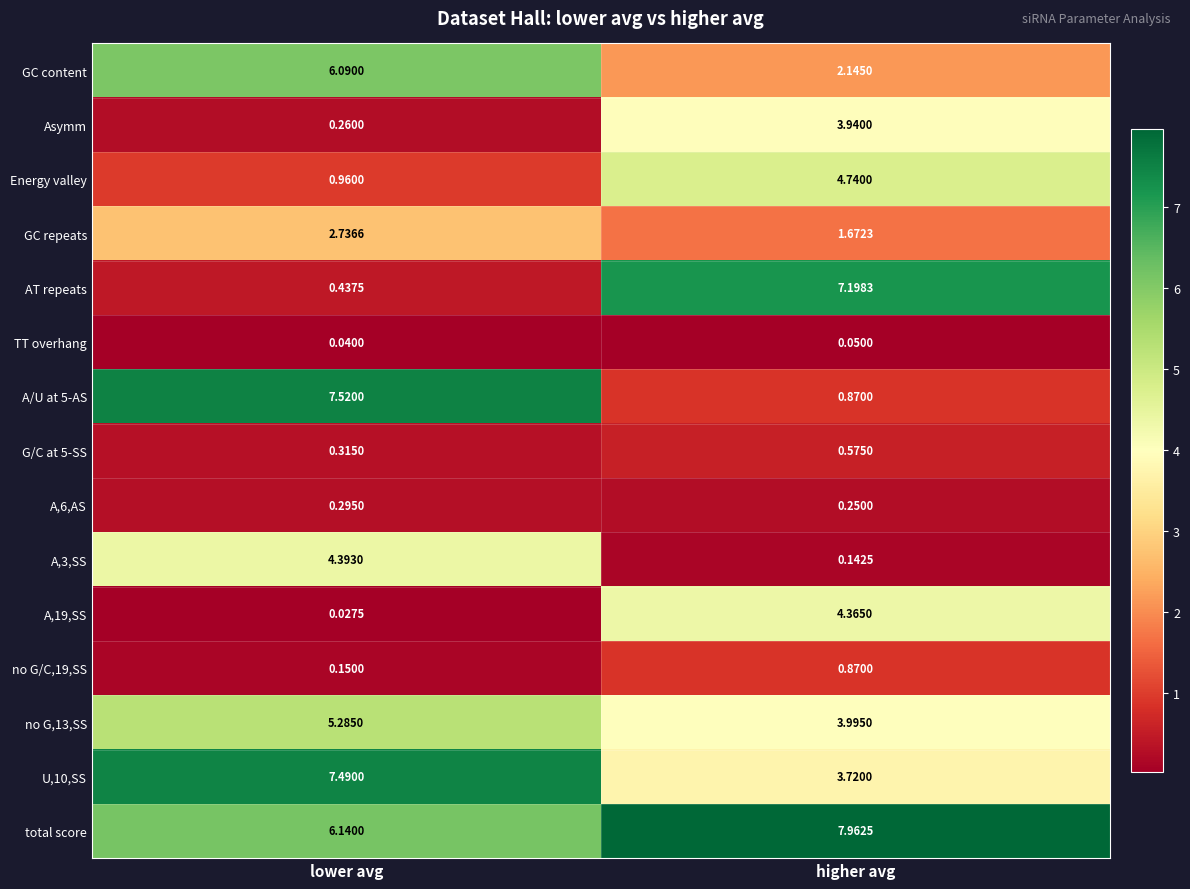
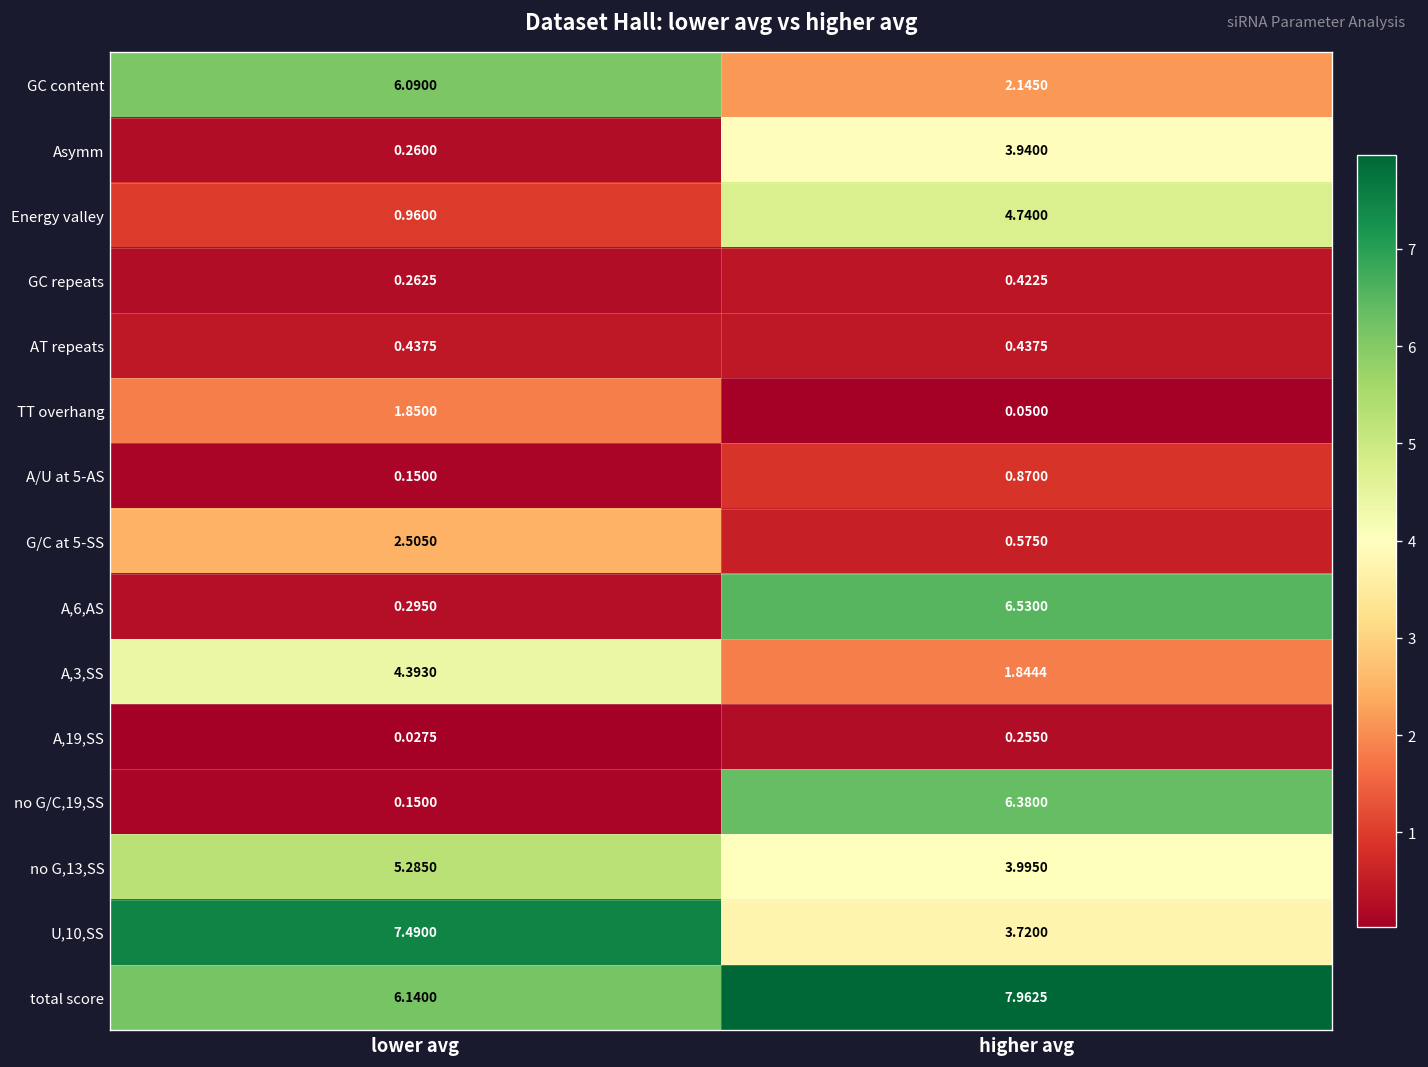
  {
    "GC content": {
      "lower avg": 6.0900,
      "higher avg": 2.1450
    },
    "Asymm": {
      "lower avg": 0.2600,
      "higher avg": 3.9400
    },
    "Energy valley": {
      "lower avg": 0.9600,
      "higher avg": 4.7400
    },
    "GC repeats": {
-     "lower avg": 2.7366,
-     "higher avg": 1.6723
+     "lower avg": 0.2625,
+     "higher avg": 0.4225
    },
    "AT repeats": {
      "lower avg": 0.4375,
-     "higher avg": 7.1983
+     "higher avg": 0.4375
    },
    "TT overhang": {
-     "lower avg": 0.0400,
+     "lower avg": 1.8500,
      "higher avg": 0.0500
    },
    "A/U at 5-AS": {
-     "lower avg": 7.5200,
+     "lower avg": 0.1500,
      "higher avg": 0.8700
    },
    "G/C at 5-SS": {
-     "lower avg": 0.3150,
+     "lower avg": 2.5050,
      "higher avg": 0.5750
    },
    "A,6,AS": {
      "lower avg": 0.2950,
-     "higher avg": 0.2500
+     "higher avg": 6.5300
    },
    "A,3,SS": {
      "lower avg": 4.3930,
-     "higher avg": 0.1425
+     "higher avg": 1.8444
    },
    "A,19,SS": {
      "lower avg": 0.0275,
-     "higher avg": 4.3650
+     "higher avg": 0.2550
    },
    "no G/C,19,SS": {
      "lower avg": 0.1500,
-     "higher avg": 0.8700
+     "higher avg": 6.3800
    },
    "no G,13,SS": {
      "lower avg": 5.2850,
      "higher avg": 3.9950
    },
    "U,10,SS": {
      "lower avg": 7.4900,
      "higher avg": 3.7200
    },
    "total score": {
      "lower avg": 6.1400,
      "higher avg": 7.9625
    }
  }
